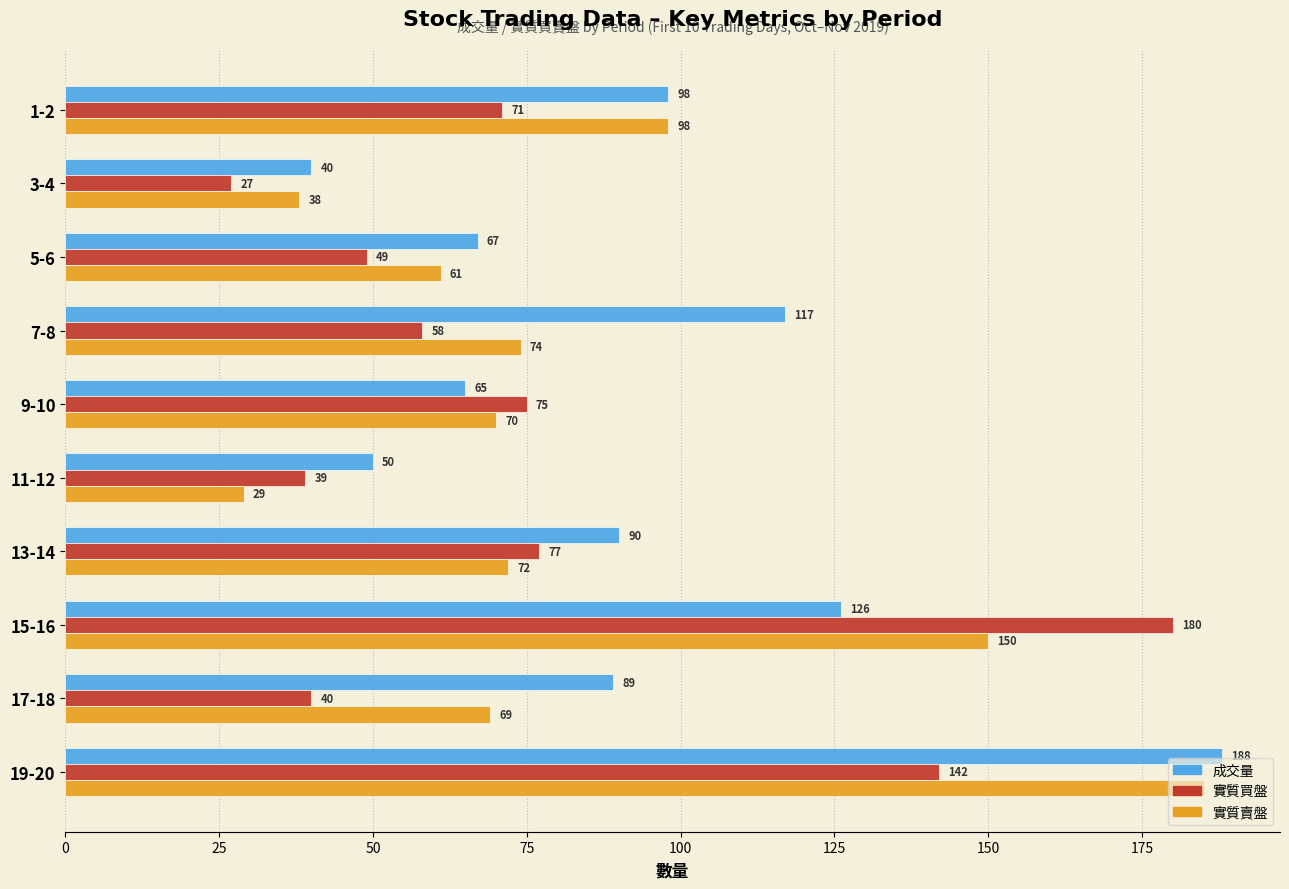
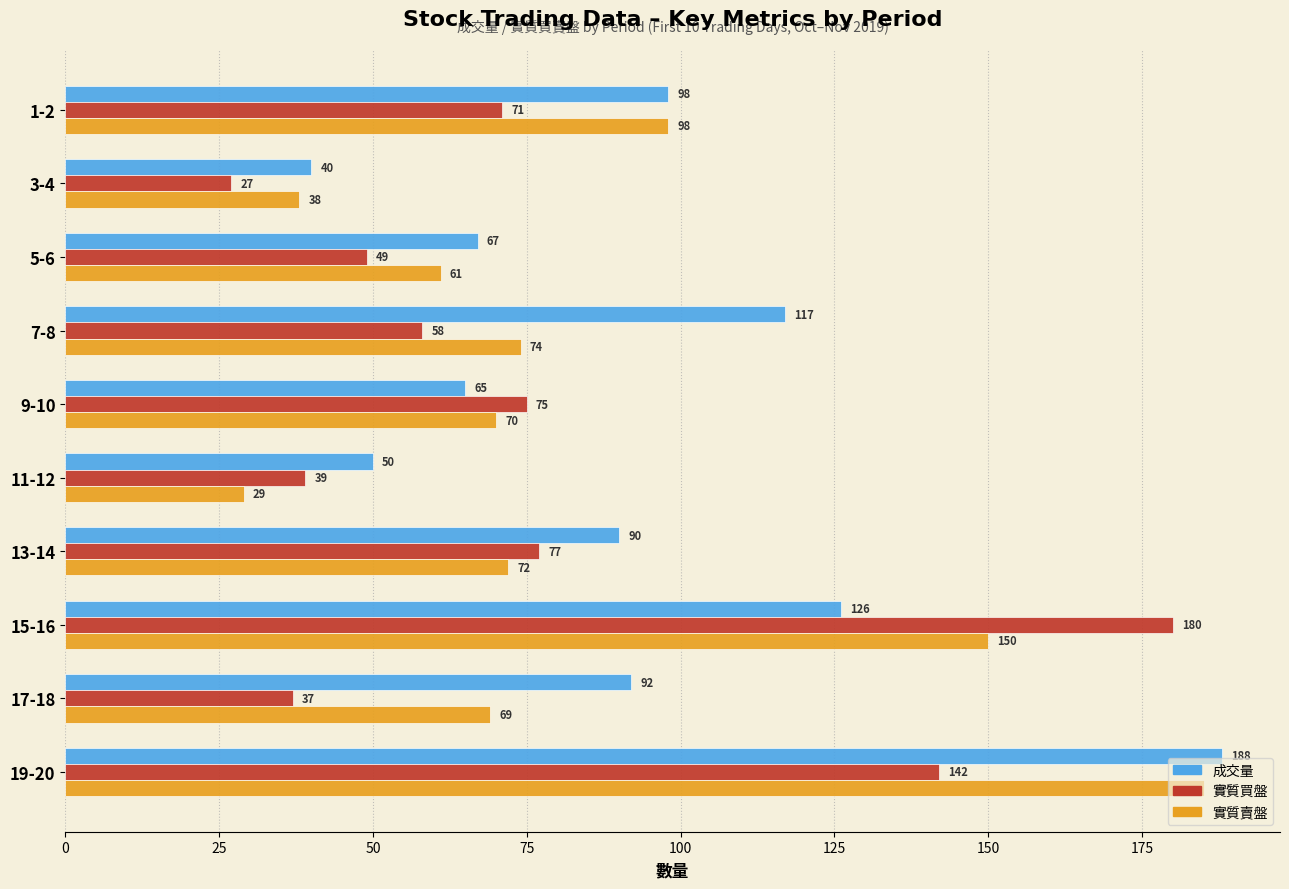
  {
    "成交量": {
      "1-2": 98,
      "3-4": 40,
      "5-6": 67,
      "7-8": 117,
      "9-10": 65,
      "11-12": 50,
      "13-14": 90,
      "15-16": 126,
-     "17-18": 89
+     "17-18": 92
    },
    "實質買盤": {
      "1-2": 71,
      "3-4": 27,
      "5-6": 49,
      "7-8": 58,
      "9-10": 75,
      "11-12": 39,
      "13-14": 77,
      "15-16": 180,
-     "17-18": 40,
+     "17-18": 37,
      "19-20": 142
    },
    "實質賣盤": {
      "1-2": 98,
      "3-4": 38,
      "5-6": 61,
      "7-8": 74,
      "9-10": 70,
      "11-12": 29,
      "13-14": 72,
      "15-16": 150,
      "17-18": 69
    }
  }
